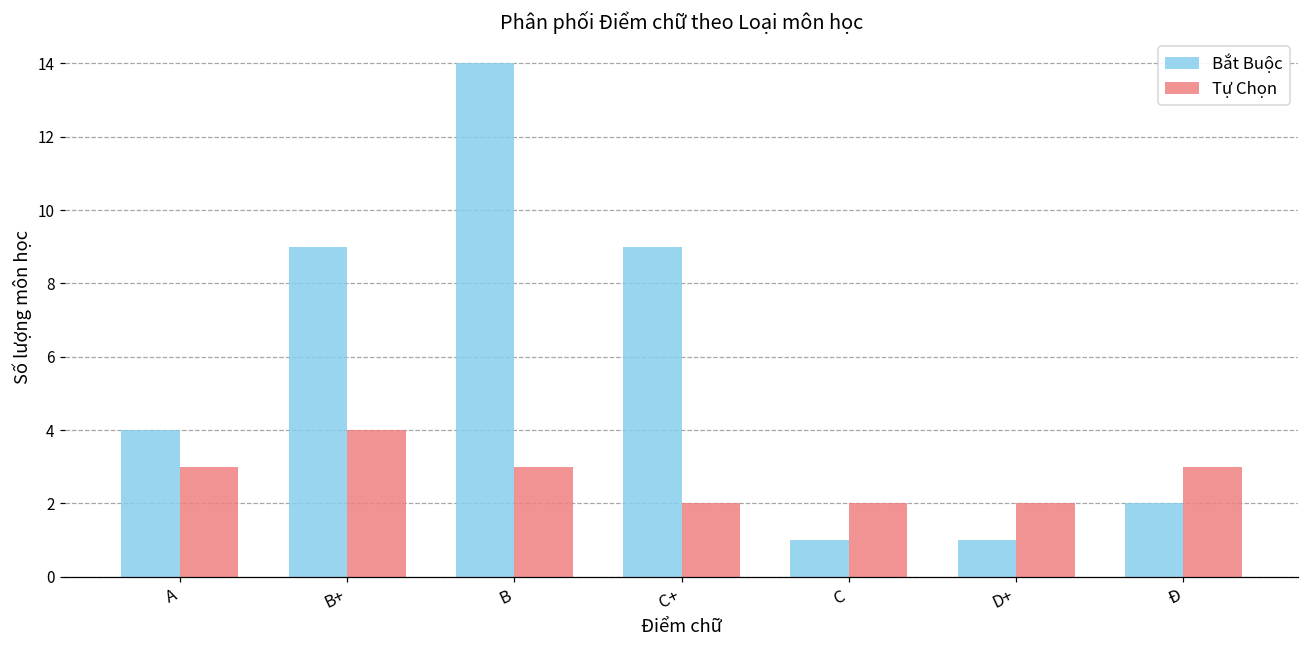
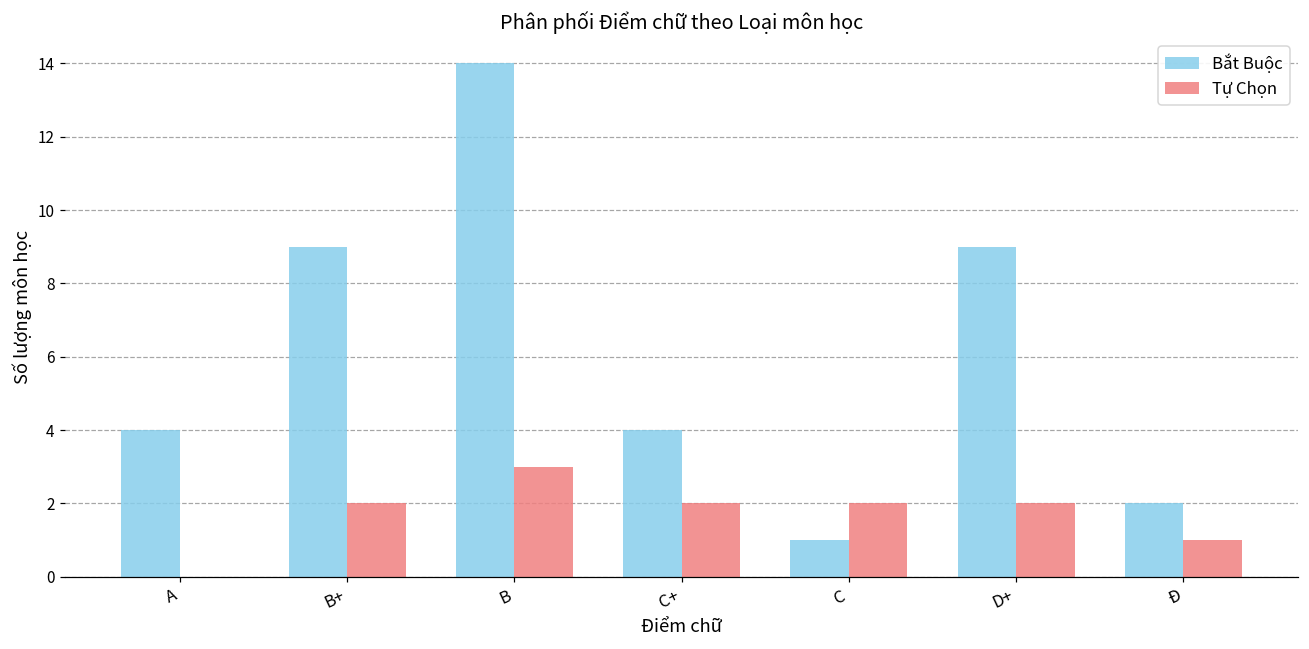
  {
    "Bắt Buộc": {
      "A": 4,
      "B+": 9,
      "B": 14,
-     "C+": 9,
+     "C+": 4,
      "C": 1,
-     "D+": 1,
+     "D+": 9,
      "Ð": 2
    },
    "Tự Chọn": {
-     "A": 3,
-     "B+": 4,
+     "A": 0,
+     "B+": 2,
      "B": 3,
      "C+": 2,
      "C": 2,
      "D+": 2,
-     "Ð": 3
+     "Ð": 1
    }
  }
